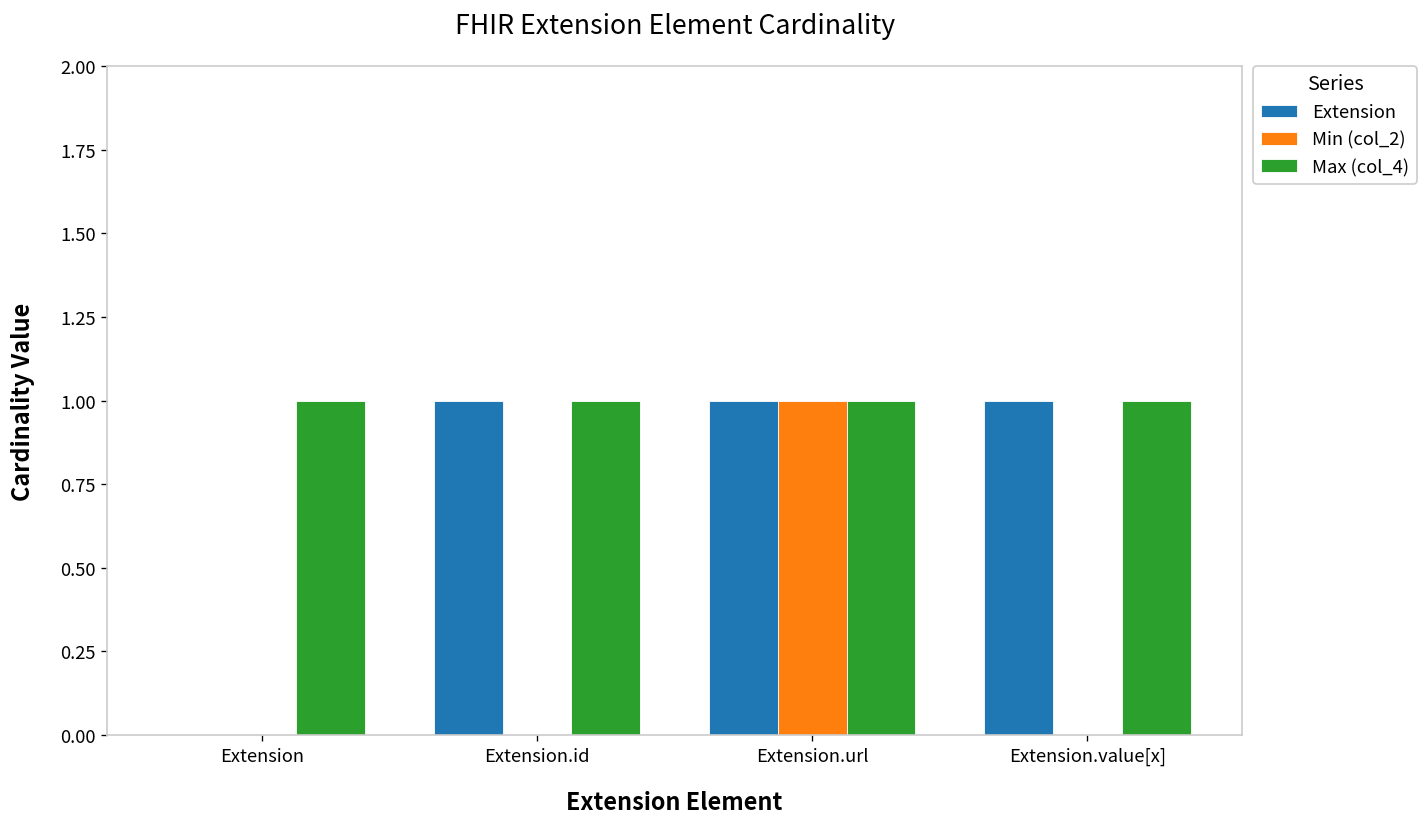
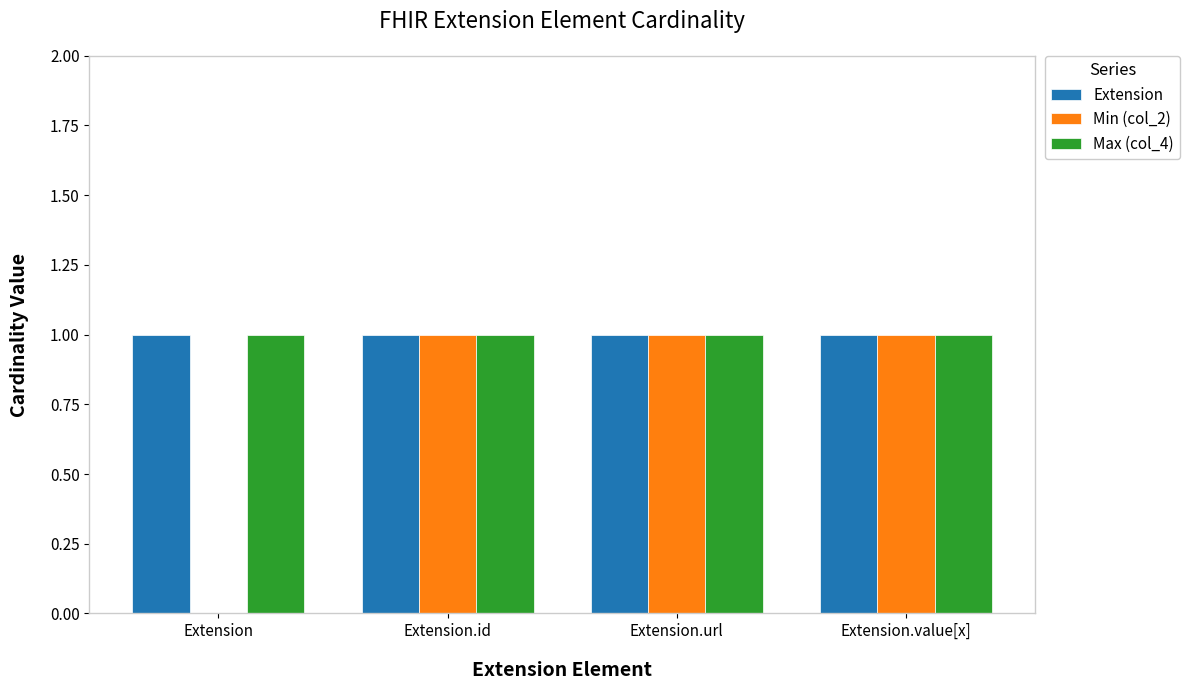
  {
    "Extension": {
-     "Extension": 0,
+     "Extension": 1,
      "Extension.id": 1,
      "Extension.url": 1,
      "Extension.value[x]": 1
    },
    "Min (col_2)": {
      "Extension": 0,
-     "Extension.id": 0,
+     "Extension.id": 1,
      "Extension.url": 1,
-     "Extension.value[x]": 0
+     "Extension.value[x]": 1
    },
    "Max (col_4)": {
      "Extension": 1,
      "Extension.id": 1,
      "Extension.url": 1,
      "Extension.value[x]": 1
    }
  }
